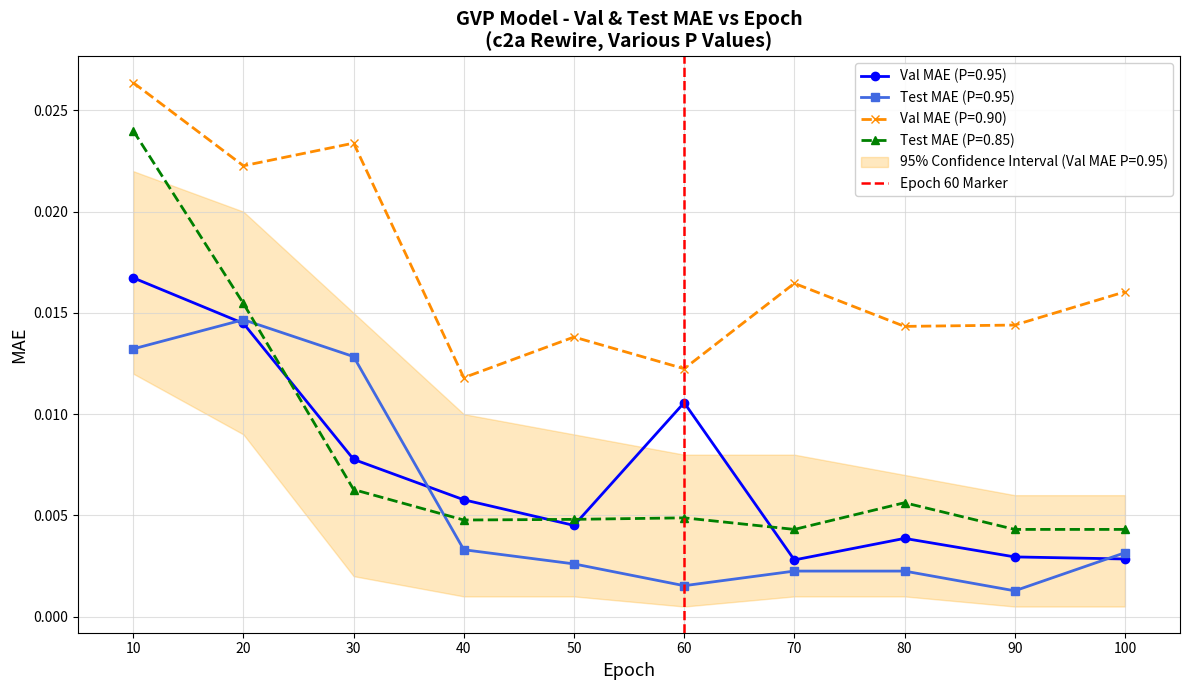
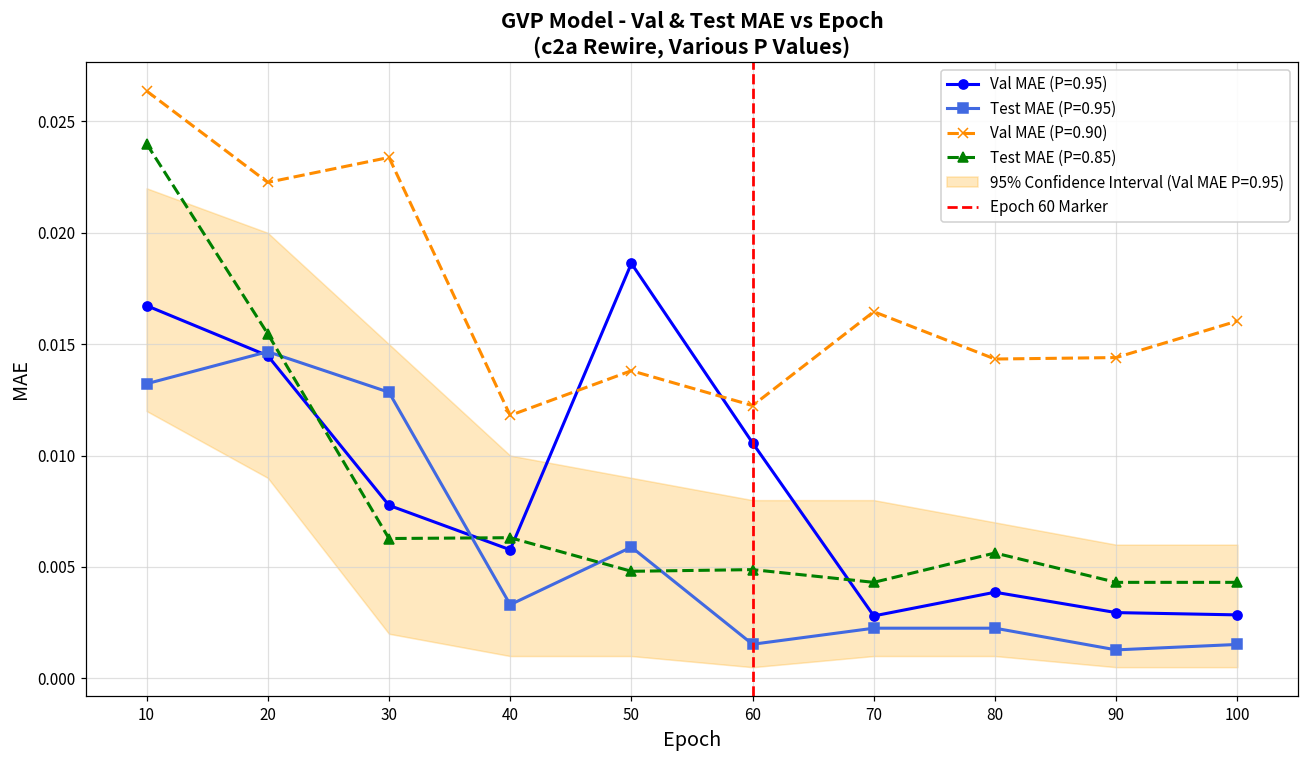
  {
    "Val MAE (P=0.95)": {
      "10": 0.0167,
      "20": 0.0145,
      "30": 0.0078,
      "40": 0.0058,
-     "50": 0.0045,
+     "50": 0.0186,
      "60": 0.0106,
      "70": 0.0028,
      "80": 0.0039,
      "90": 0.0030,
      "100": 0.0028
    },
    "Test MAE (P=0.95)": {
      "10": 0.0132,
      "20": 0.0147,
      "30": 0.0128,
      "40": 0.0033,
-     "50": 0.0026,
+     "50": 0.0059,
      "60": 0.0015,
      "70": 0.0023,
      "80": 0.0023,
      "90": 0.0013,
-     "100": 0.0032
+     "100": 0.0015
    },
    "Test MAE (P=0.85)": {
      "10": 0.0240,
      "20": 0.0155,
      "30": 0.0063,
-     "40": 0.0048,
+     "40": 0.0063,
      "50": 0.0048,
      "60": 0.0049,
      "70": 0.0043,
      "80": 0.0056,
      "90": 0.0043,
      "100": 0.0043
    }
  }
